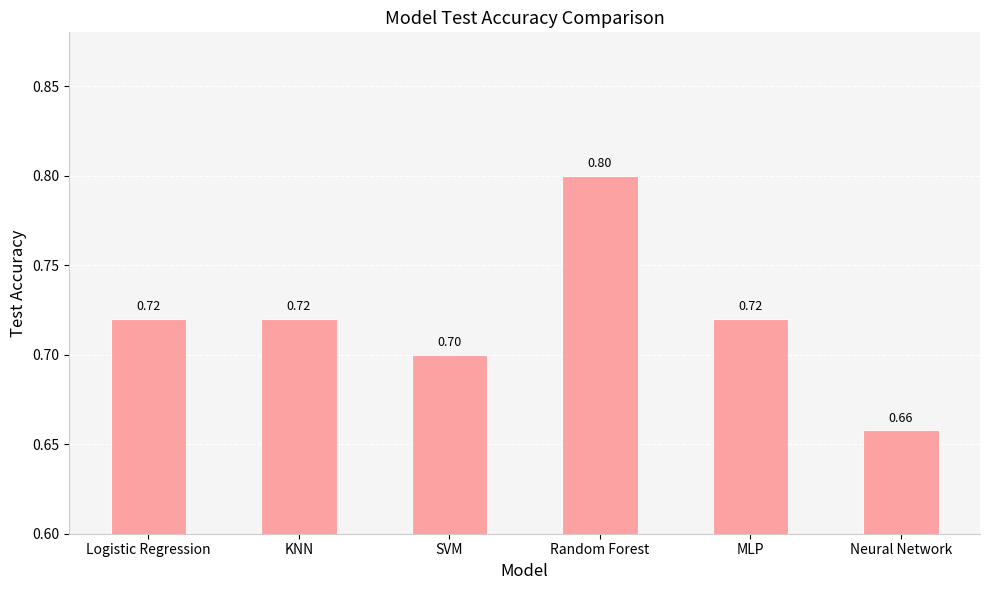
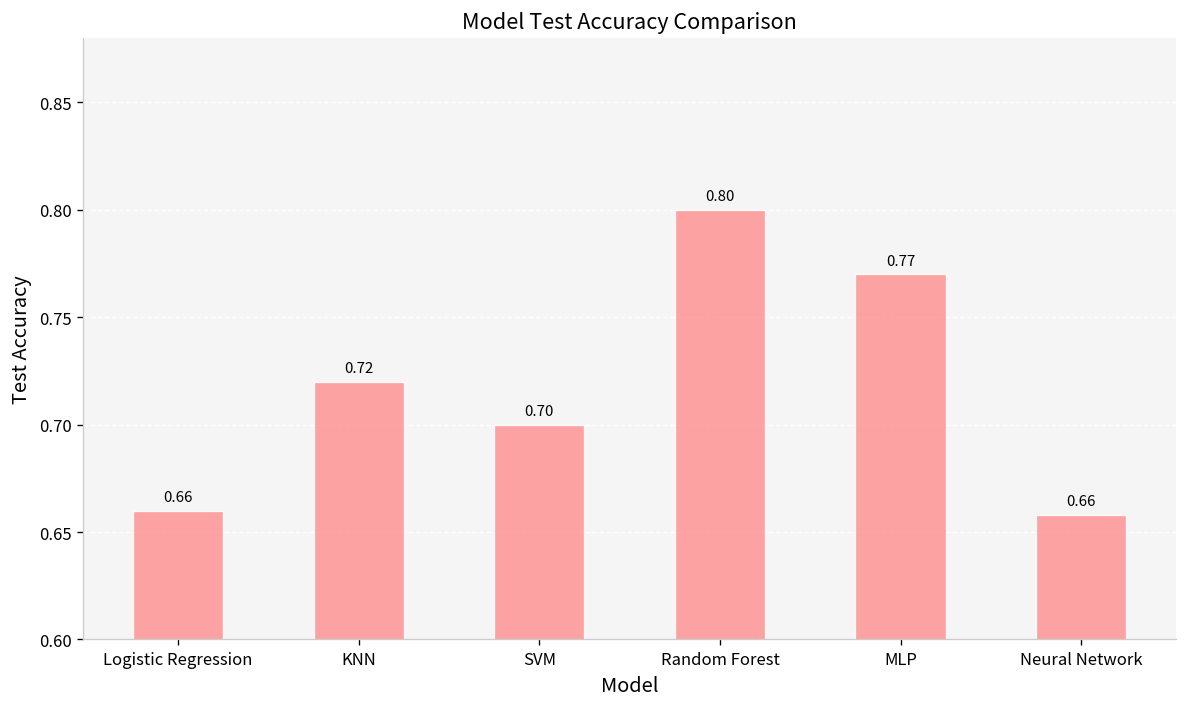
  {
-   "Logistic Regression": 0.72,
+   "Logistic Regression": 0.66,
    "KNN": 0.72,
    "SVM": 0.70,
    "Random Forest": 0.80,
-   "MLP": 0.72,
+   "MLP": 0.77,
    "Neural Network": 0.66
  }
